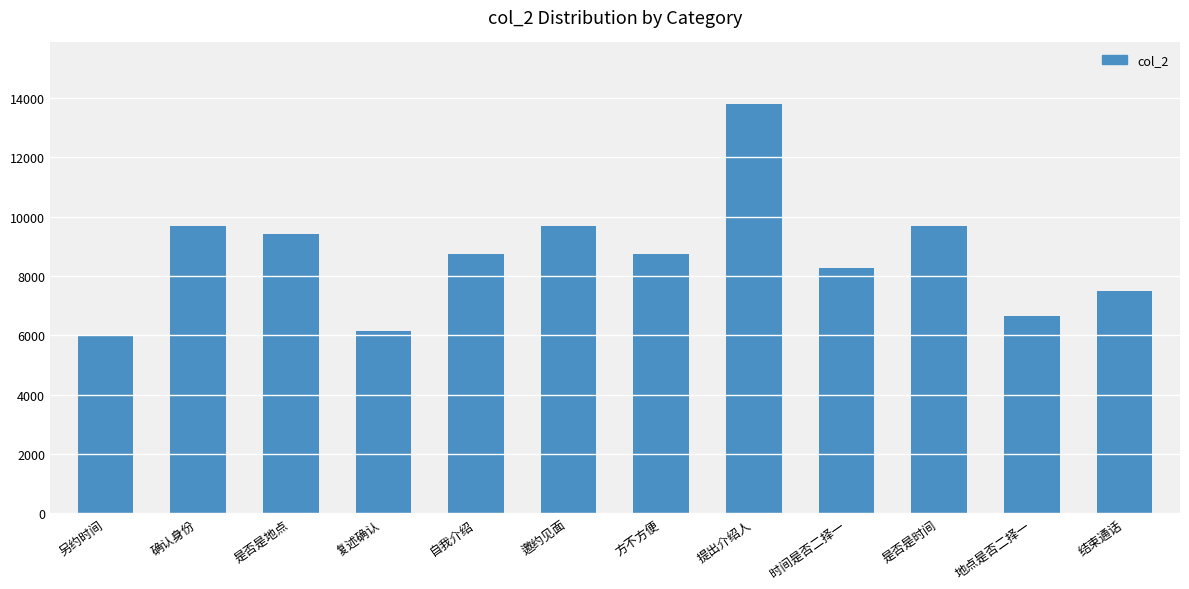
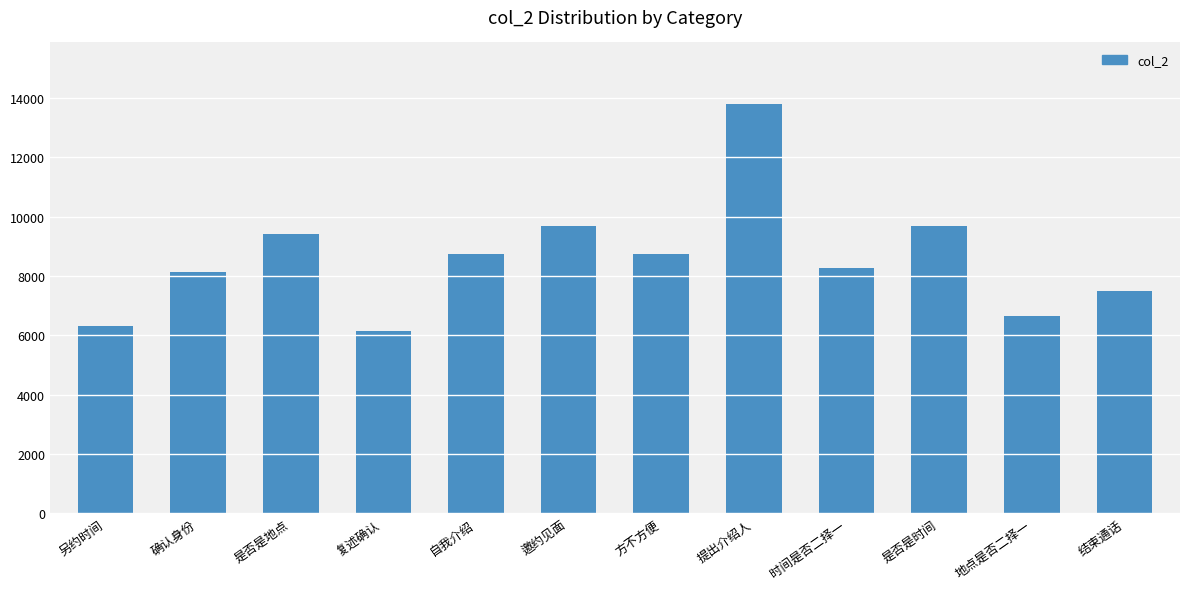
  {
-   "另约时间": 6000,
-   "确认身份": 9700,
+   "另约时间": 6300,
+   "确认身份": 8100,
    "是否是地点": 9400,
    "复述确认": 6200,
    "自我介绍": 8700,
    "邀约见面": 9700,
    "方不方便": 8700,
    "提出介绍人": 13800,
    "时间是否二择一": 8300,
    "是否是时间": 9700,
    "地点是否二择一": 6600,
    "结束通话": 7500
  }
